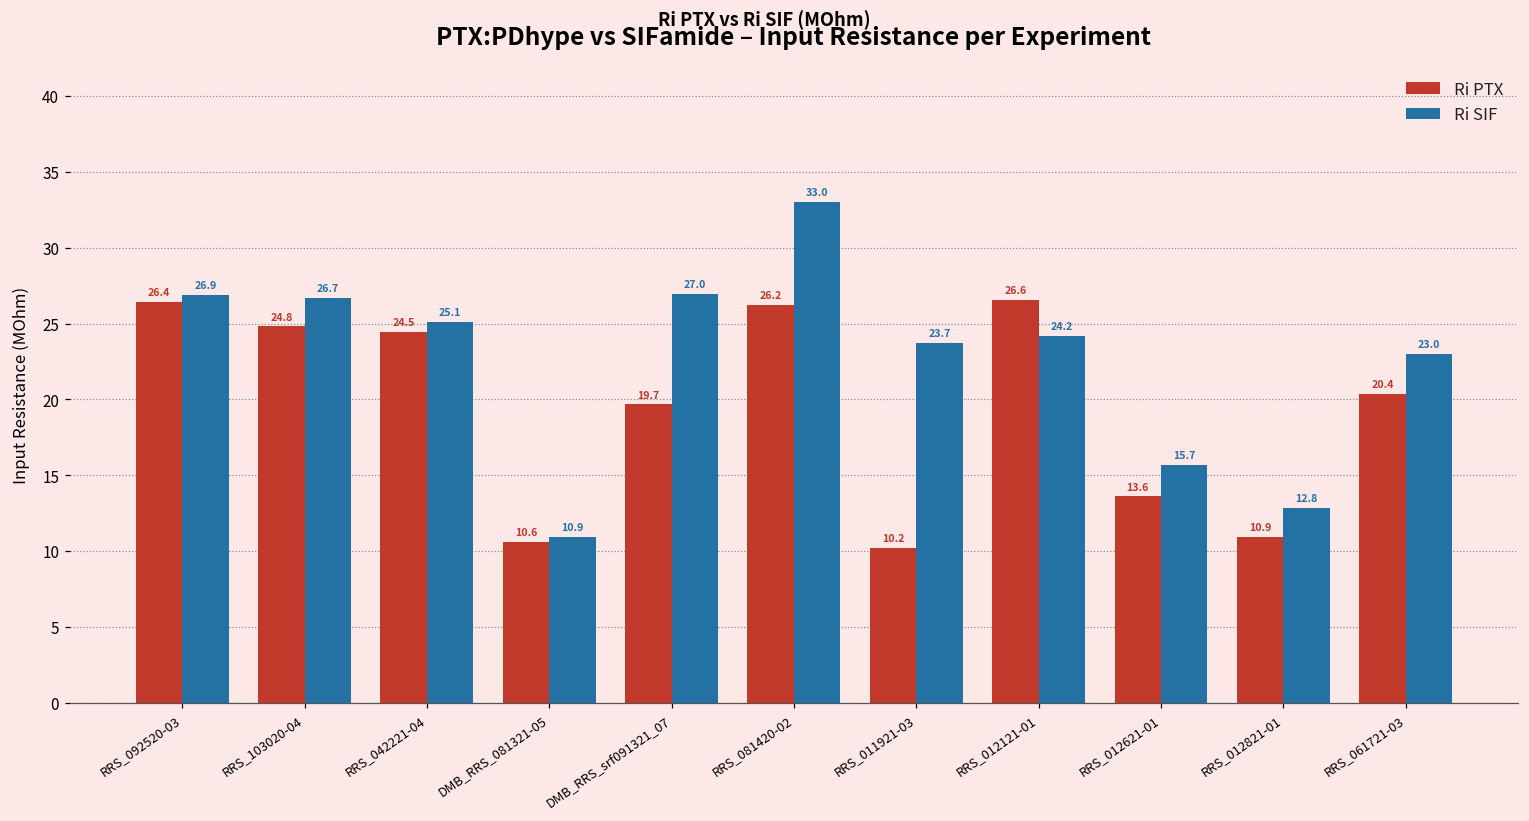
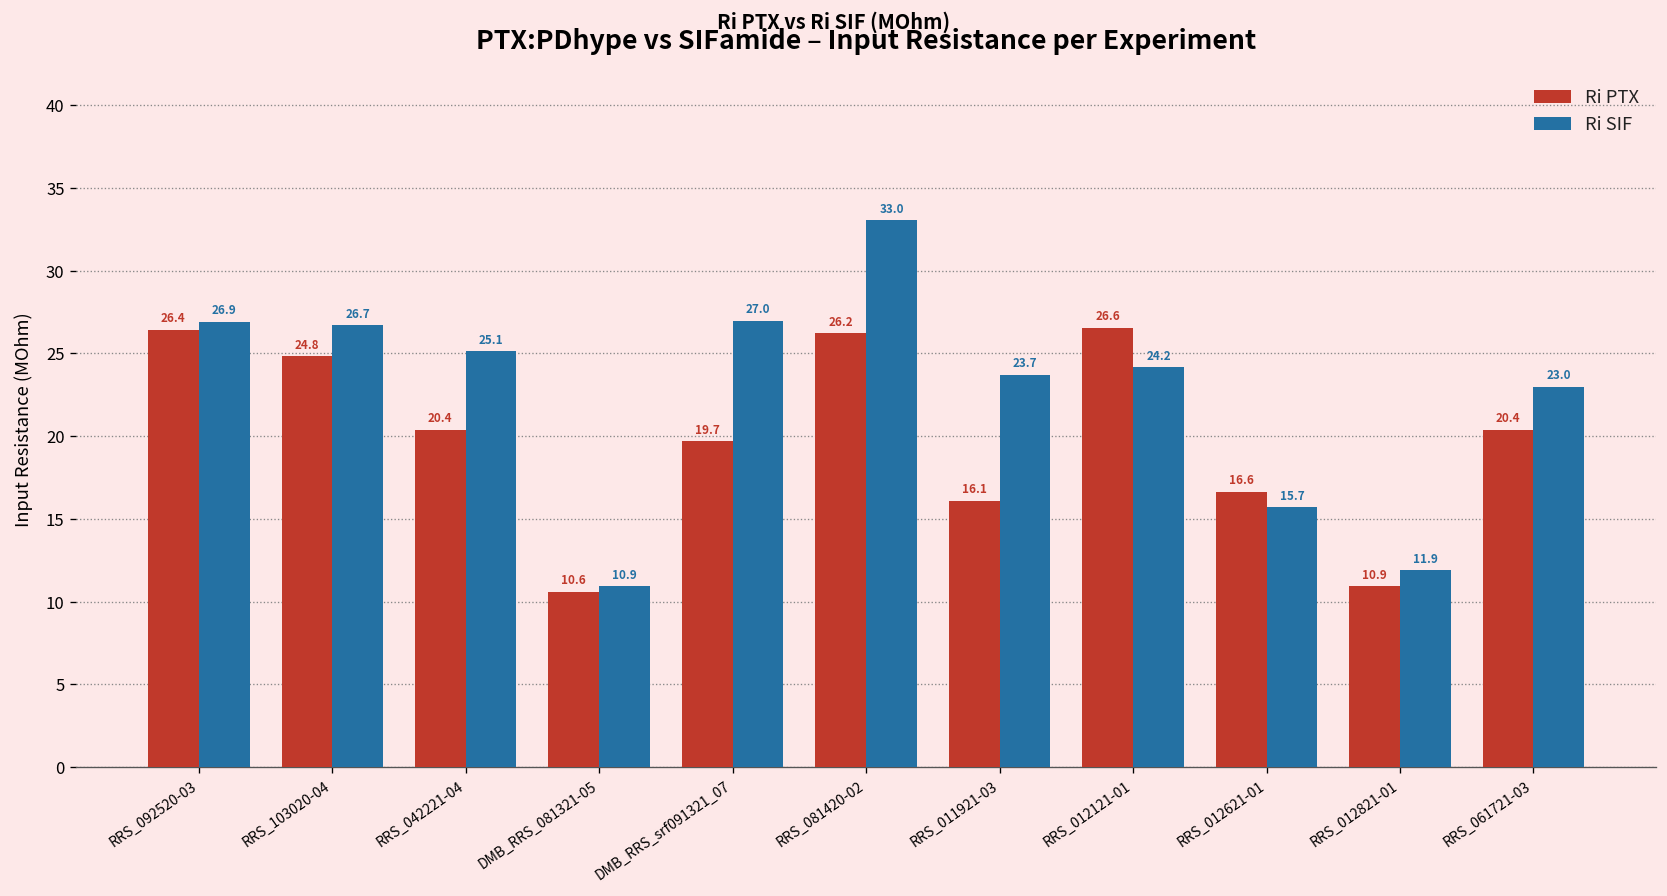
  {
    "Ri PTX": {
      "RRS_092520-03": 26.4,
      "RRS_103020-04": 24.8,
-     "RRS_042221-04": 24.5,
+     "RRS_042221-04": 20.4,
      "DMB_RRS_081321-05": 10.6,
      "DMB_RRS_srf091321_07": 19.7,
      "RRS_081420-02": 26.2,
-     "RRS_011921-03": 10.2,
+     "RRS_011921-03": 16.1,
      "RRS_012121-01": 26.6,
-     "RRS_012621-01": 13.6,
+     "RRS_012621-01": 16.6,
      "RRS_012821-01": 10.9,
      "RRS_061721-03": 20.4
    },
    "Ri SIF": {
      "RRS_092520-03": 26.9,
      "RRS_103020-04": 26.7,
      "RRS_042221-04": 25.1,
      "DMB_RRS_081321-05": 10.9,
      "DMB_RRS_srf091321_07": 27.0,
      "RRS_081420-02": 33.0,
      "RRS_011921-03": 23.7,
      "RRS_012121-01": 24.2,
      "RRS_012621-01": 15.7,
-     "RRS_012821-01": 12.8,
+     "RRS_012821-01": 11.9,
      "RRS_061721-03": 23.0
    }
  }
